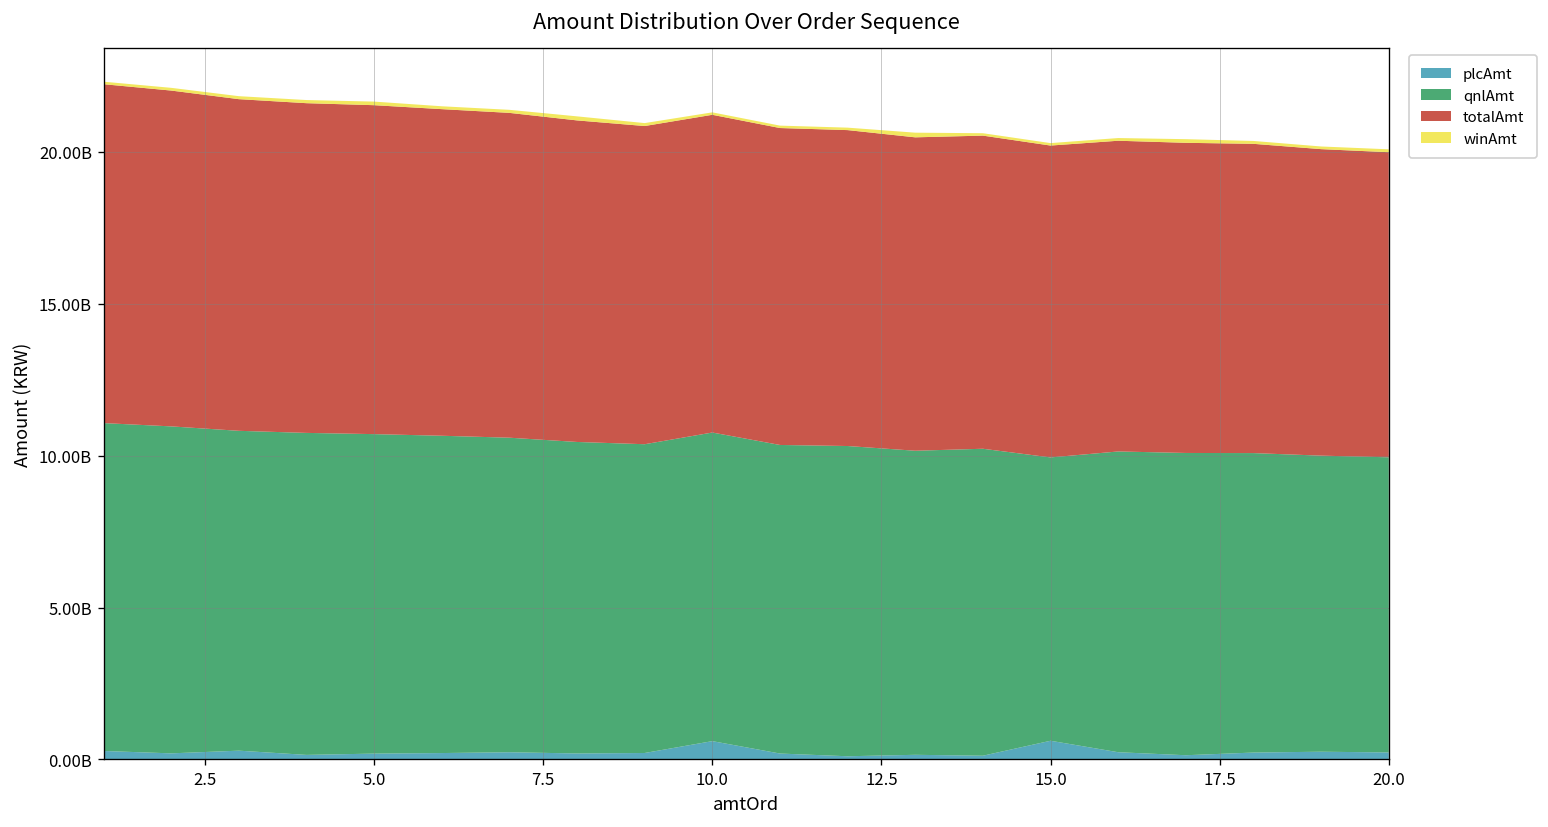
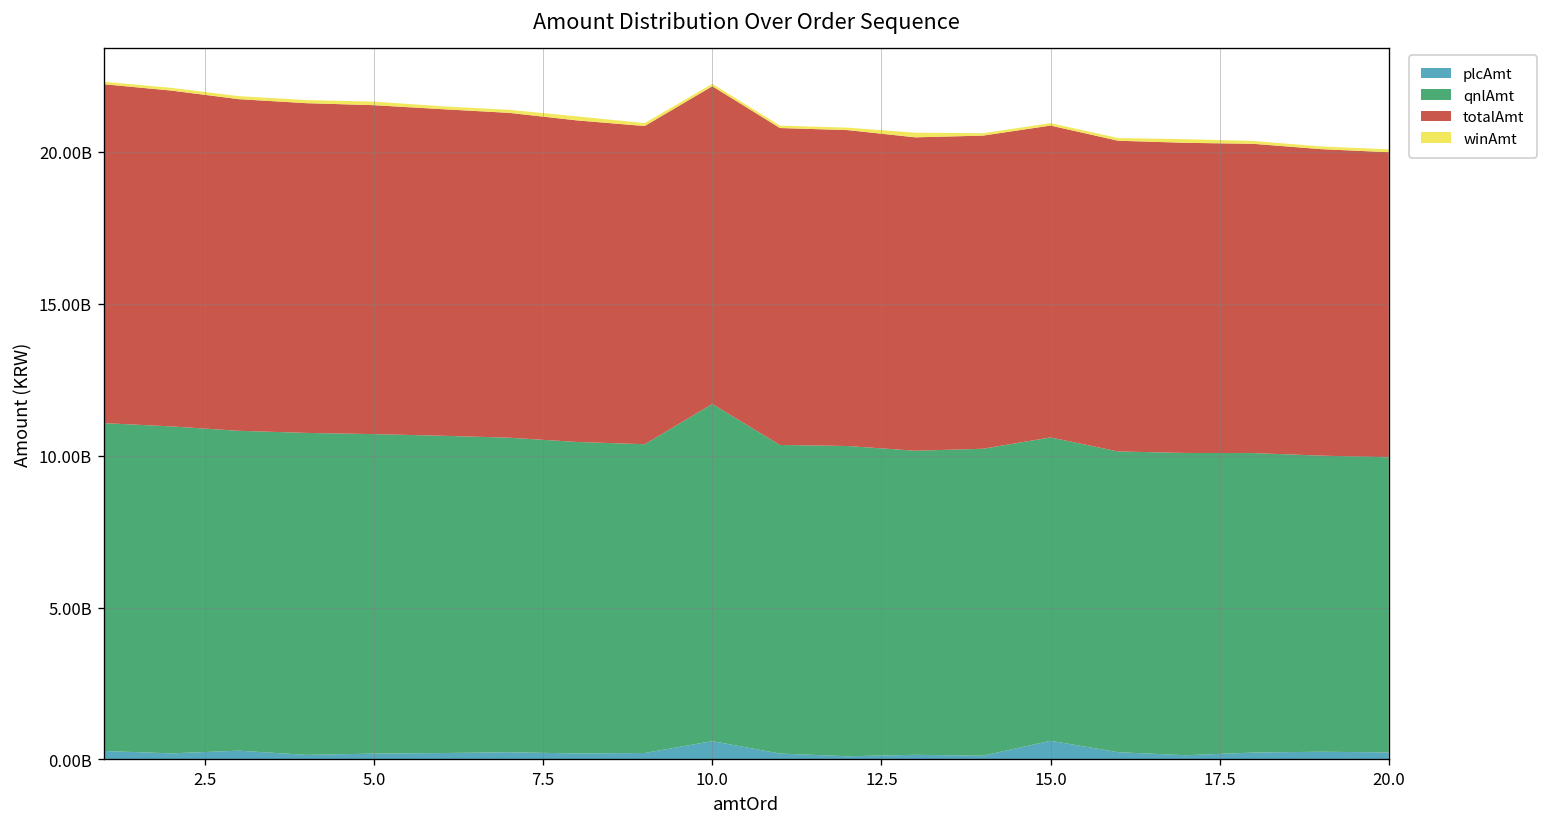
  {
    "plcAmt": {
      "5.0": 200000000,
      "10.0": 600000000,
      "15.0": 600000000,
      "20.0": 200000000
    },
    "qnlAmt": {
      "5.0": 10500000000,
-     "10.0": 10200000000,
-     "15.0": 9300000000,
+     "10.0": 11100000000,
+     "15.0": 10000000000,
      "20.0": 9700000000
    },
    "totalAmt": {
      "5.0": 10800000000
    },
    "winAmt": {
      "5.0": 100000000
    }
  }
